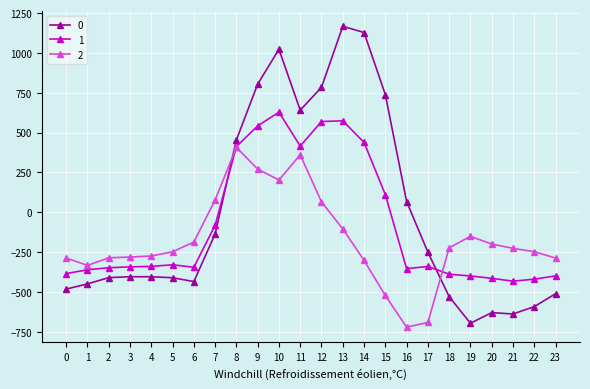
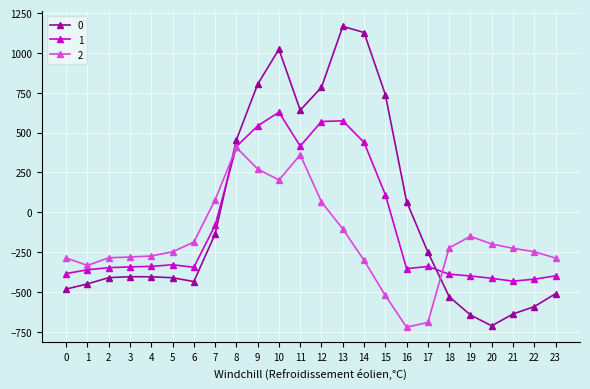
  {
    "0": {
      "0": -480,
      "1": -450,
      "2": -410,
      "3": -400,
      "4": -400,
      "5": -410,
      "6": -440,
      "7": -140,
      "8": 450,
      "9": 800,
      "10": 1020,
      "11": 640,
      "12": 780,
      "13": 1170,
      "14": 1130,
      "15": 740,
      "16": 70,
      "17": -250,
      "18": -530,
-     "19": -700,
-     "20": -630,
+     "19": -640,
+     "20": -710,
      "21": -640,
      "22": -590,
      "23": -510
    },
    "1": {
      "0": -380,
      "1": -360,
      "2": -350,
      "3": -340,
      "4": -340,
      "5": -330,
      "6": -350,
      "7": -80,
      "9": 540,
      "10": 630,
      "11": 420,
      "12": 570,
      "13": 570,
      "14": 440,
      "15": 110,
      "16": -350,
      "17": -340,
      "18": -390,
      "19": -400,
      "20": -410,
      "21": -430,
      "22": -420,
      "23": -400
    },
    "2": {
      "0": -290,
      "1": -330,
      "2": -290,
      "3": -280,
      "4": -270,
      "5": -250,
      "6": -190,
      "7": 80,
      "9": 270,
      "10": 200,
      "11": 360,
      "12": 70,
      "13": -100,
      "14": -300,
      "15": -520,
      "16": -720,
      "17": -690,
      "18": -220,
      "19": -150,
      "20": -200,
      "21": -230,
      "22": -250,
      "23": -290
    }
  }
